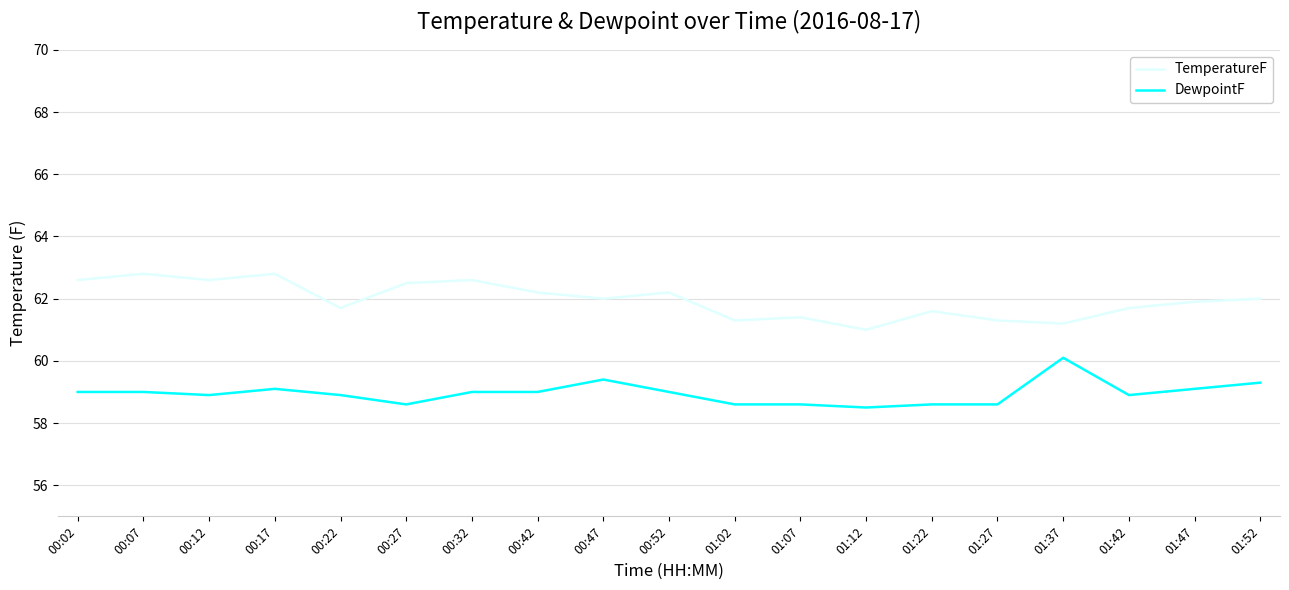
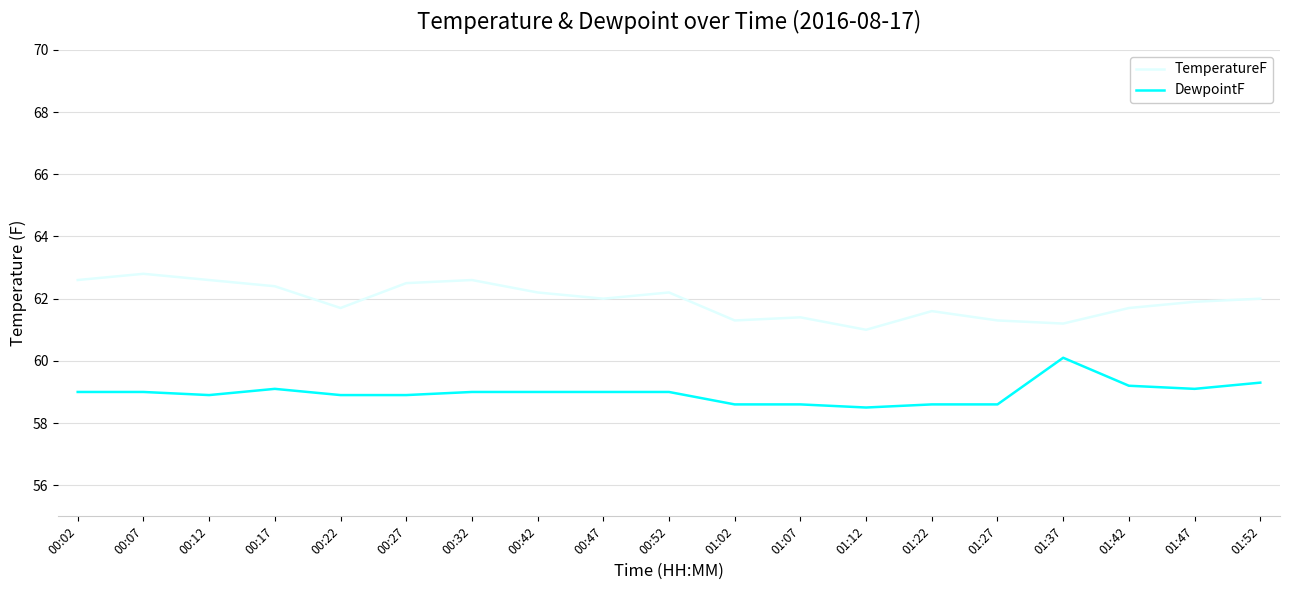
  {
    "TemperatureF": {
      "00:02": 62.6,
      "00:07": 62.8,
      "00:12": 62.6,
-     "00:17": 62.8,
+     "00:17": 62.4,
      "00:22": 61.7,
      "00:27": 62.5,
      "00:32": 62.6,
      "00:42": 62.2,
      "00:47": 62.0,
      "00:52": 62.2,
      "01:02": 61.3,
      "01:07": 61.4,
      "01:12": 61.0,
      "01:22": 61.6,
      "01:27": 61.3,
      "01:37": 61.2,
      "01:42": 61.7,
      "01:47": 61.9,
      "01:52": 62.0
    },
    "DewpointF": {
      "00:02": 59.0,
      "00:07": 59.0,
      "00:12": 58.9,
      "00:17": 59.1,
      "00:22": 58.9,
-     "00:27": 58.6,
+     "00:27": 58.9,
      "00:32": 59.0,
      "00:42": 59.0,
-     "00:47": 59.4,
+     "00:47": 59.0,
      "00:52": 59.0,
      "01:02": 58.6,
      "01:07": 58.6,
      "01:12": 58.5,
      "01:22": 58.6,
      "01:27": 58.6,
      "01:37": 60.1,
-     "01:42": 58.9,
+     "01:42": 59.2,
      "01:47": 59.1,
      "01:52": 59.3
    }
  }
